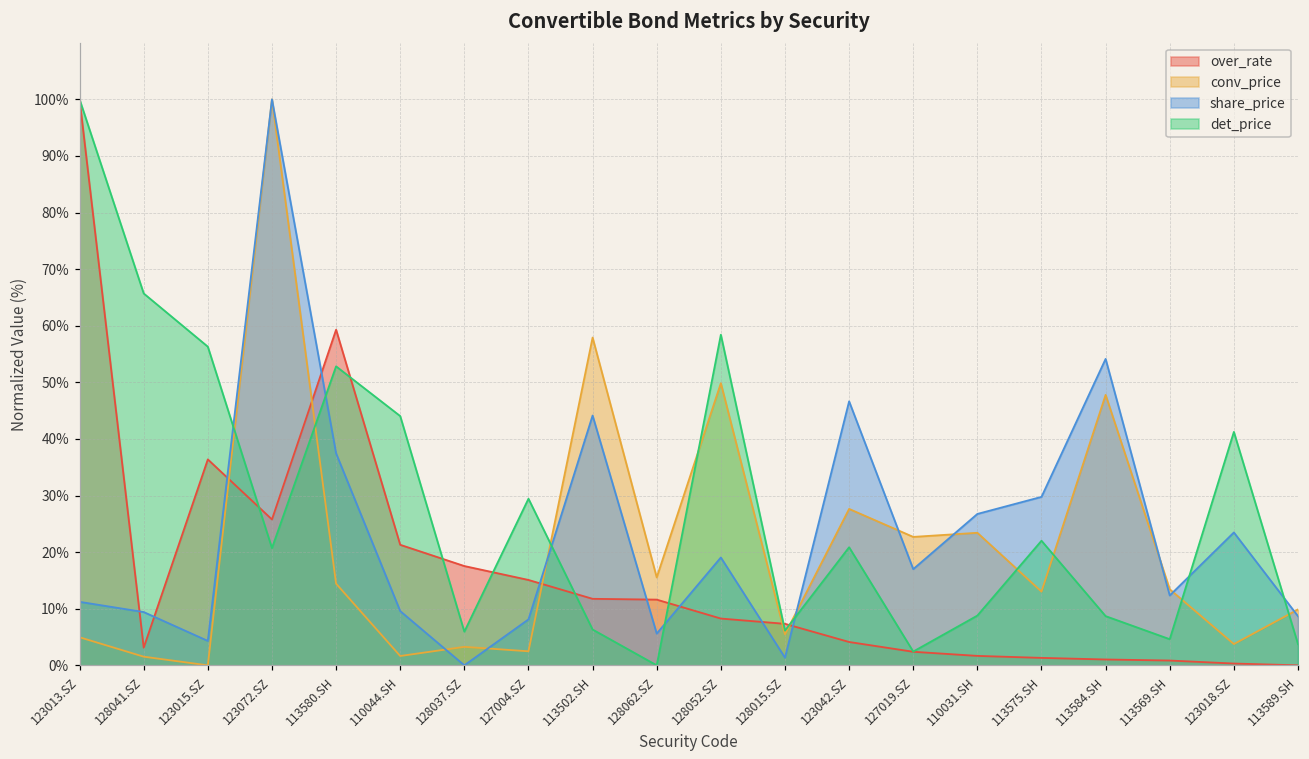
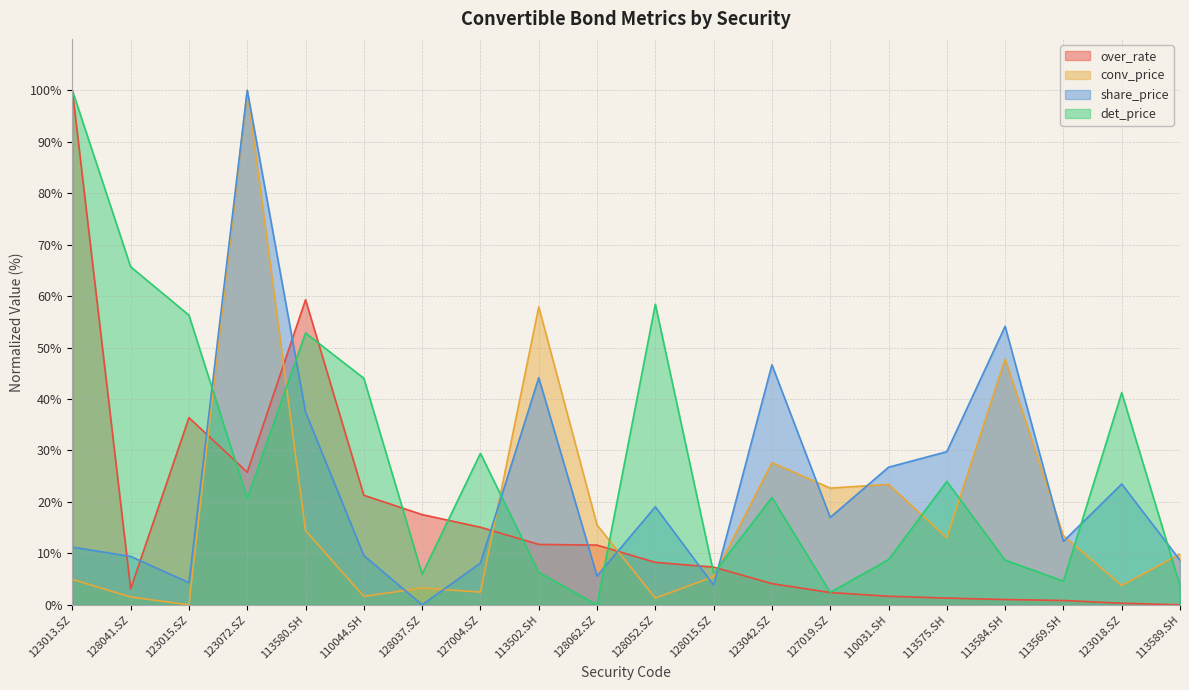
  {
    "over_rate": {
      "128041.SZ": "3%",
      "123015.SZ": "36%",
      "123072.SZ": "26%",
      "113580.SH": "59%",
      "110044.SH": "21%",
      "128037.SZ": "18%",
      "127004.SZ": "15%",
      "113502.SH": "12%",
      "128062.SZ": "12%",
      "128052.SZ": "8%",
      "128015.SZ": "7%",
      "123042.SZ": "4%",
      "110031.SH": "2%",
      "113575.SH": "1%",
      "113584.SH": "1%",
      "113569.SH": "1%",
      "123018.SZ": "0%",
      "113589.SH": "0%"
    },
    "conv_price": {
      "123013.SZ": "5%",
      "128041.SZ": "2%",
      "123015.SZ": "0%",
      "113580.SH": "14%",
      "110044.SH": "2%",
      "128037.SZ": "3%",
      "127004.SZ": "2%",
      "113502.SH": "58%",
      "128062.SZ": "16%",
-     "128052.SZ": "50%",
+     "128052.SZ": "1%",
      "128015.SZ": "5%",
      "123042.SZ": "28%",
      "127019.SZ": "23%",
      "110031.SH": "23%",
      "113575.SH": "13%",
      "113584.SH": "48%",
      "113569.SH": "13%",
      "123018.SZ": "4%",
      "113589.SH": "10%"
    },
    "share_price": {
      "123013.SZ": "11%",
      "128041.SZ": "9%",
      "123015.SZ": "4%",
      "113580.SH": "37%",
      "110044.SH": "10%",
      "128037.SZ": "0%",
      "127004.SZ": "8%",
      "113502.SH": "44%",
      "128062.SZ": "6%",
      "128052.SZ": "19%",
-     "128015.SZ": "1%",
+     "128015.SZ": "4%",
      "123042.SZ": "47%",
      "127019.SZ": "17%",
      "110031.SH": "27%",
      "113575.SH": "30%",
      "113584.SH": "54%",
      "113569.SH": "12%",
      "123018.SZ": "23%",
      "113589.SH": "9%"
    },
    "det_price": {
      "128041.SZ": "66%",
      "123015.SZ": "56%",
      "123072.SZ": "21%",
      "113580.SH": "53%",
      "110044.SH": "44%",
      "128037.SZ": "6%",
      "127004.SZ": "29%",
      "113502.SH": "6%",
      "128062.SZ": "0%",
      "128052.SZ": "58%",
      "128015.SZ": "6%",
      "123042.SZ": "21%",
      "110031.SH": "9%",
-     "113575.SH": "22%",
+     "113575.SH": "24%",
      "113584.SH": "9%",
      "113569.SH": "5%",
      "123018.SZ": "41%",
      "113589.SH": "4%"
    }
  }
